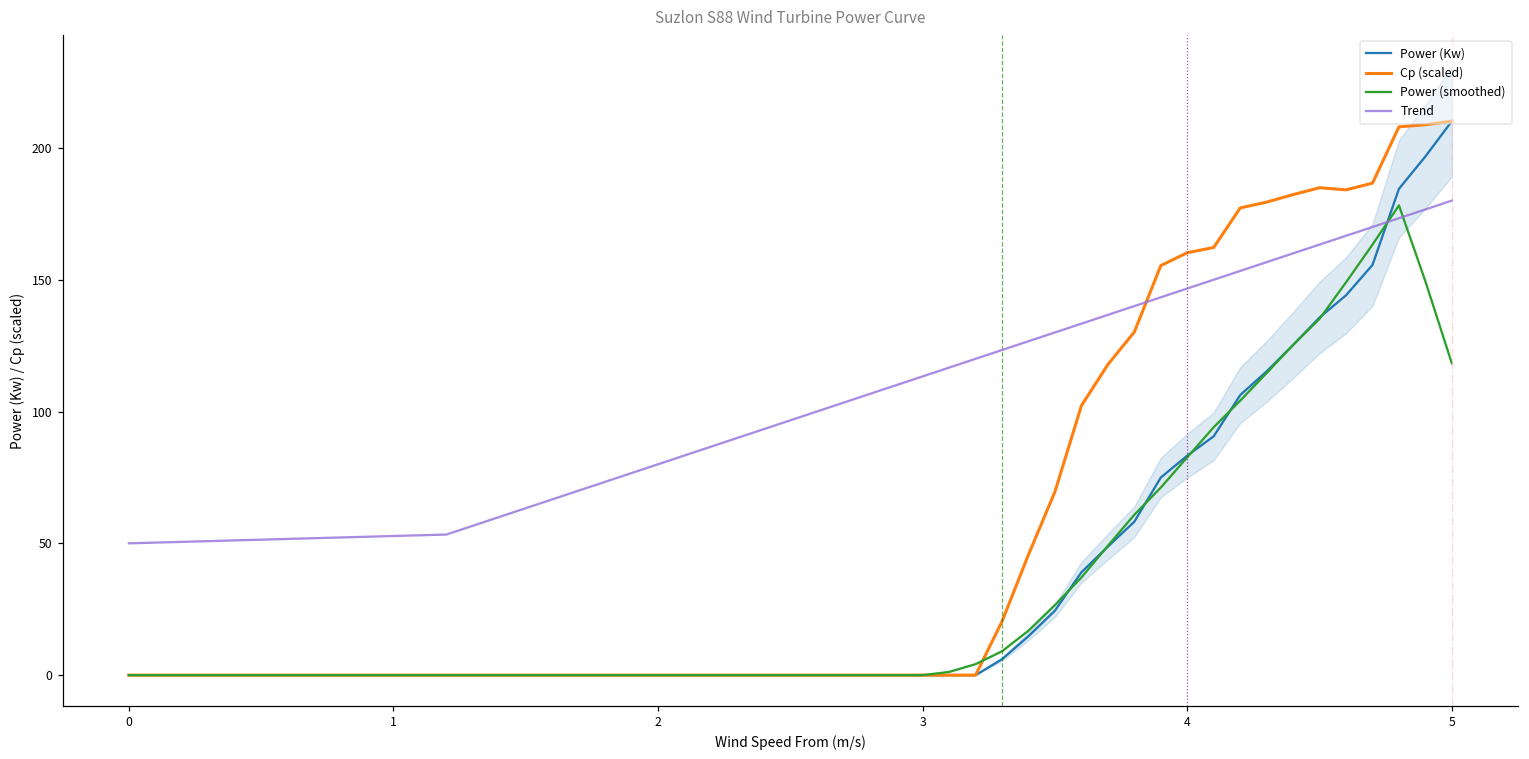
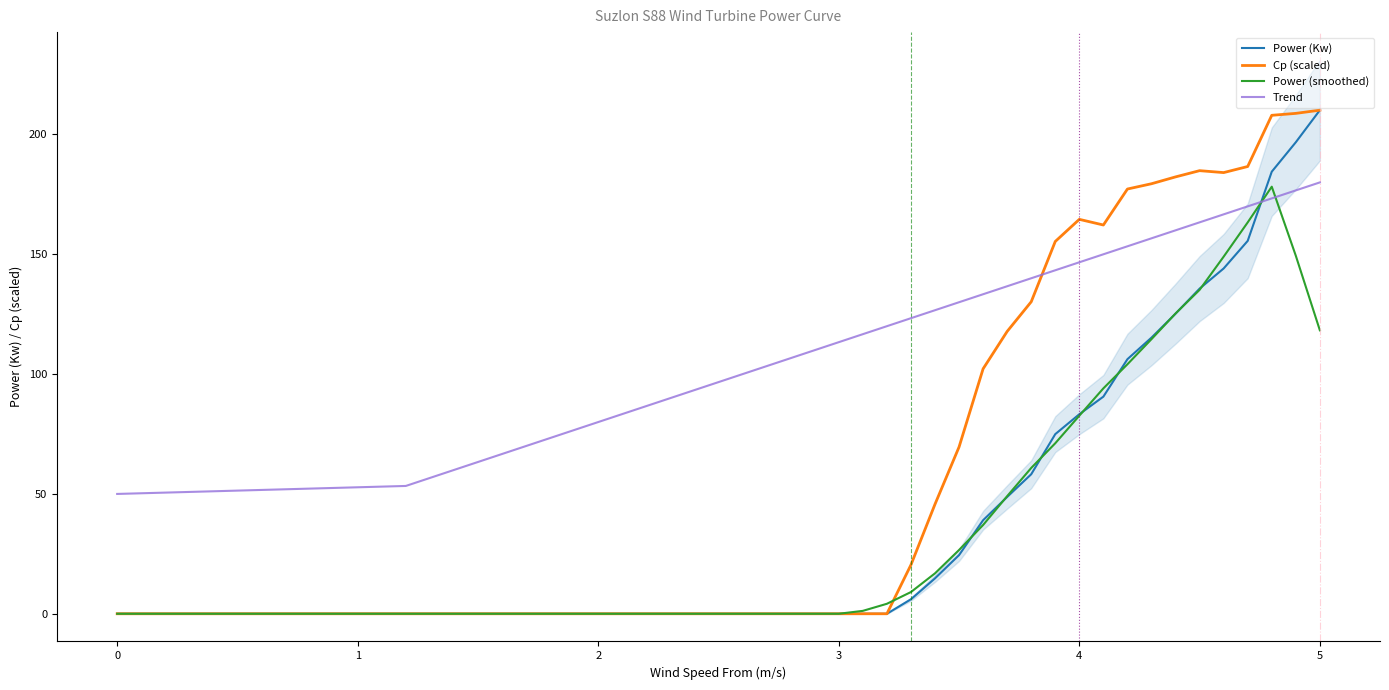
  {
    "Cp (scaled)": {
-     "4": 160
+     "4": 165
    },
    "Power (smoothed)": {
      "5": 118
    },
    "Trend": {
      "0": 50,
      "2": 80,
      "3": 113,
      "4": 147,
      "5": 180
    }
  }
